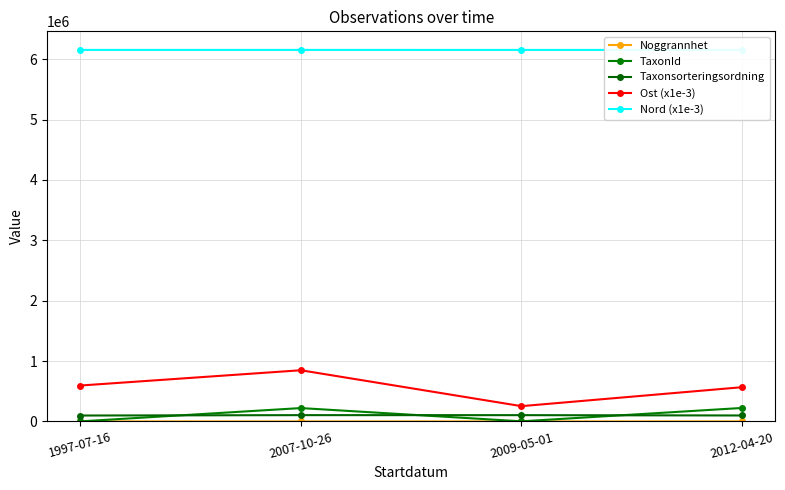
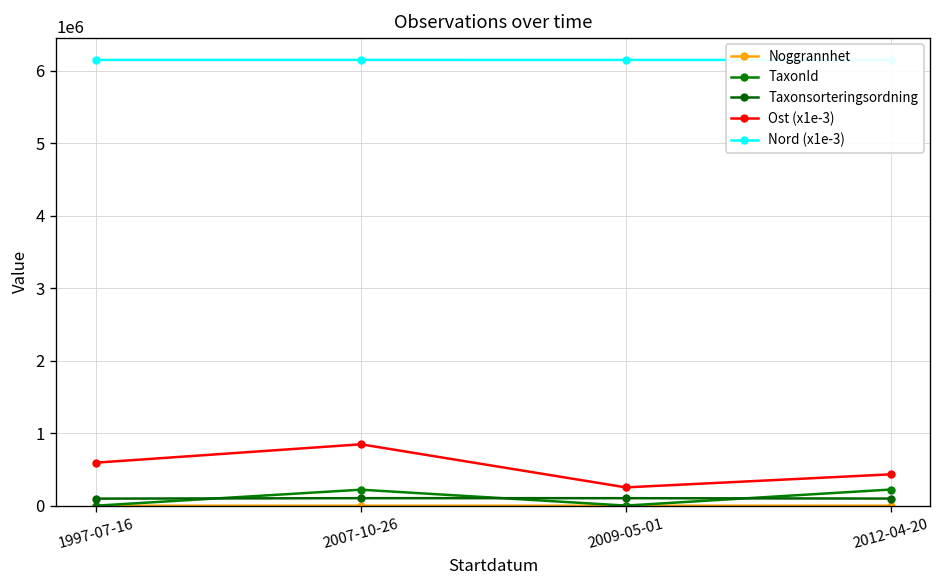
  {
    "Noggrannhet": {
      "2007-10-26": 0,
      "2012-04-20": 0
    },
    "Ost (x1e-3)": {
      "1997-07-16": 600000,
      "2007-10-26": 800000,
      "2009-05-01": 300000,
-     "2012-04-20": 600000
+     "2012-04-20": 400000
    },
    "Nord (x1e-3)": {
      "1997-07-16": 6200000,
      "2007-10-26": 6200000,
      "2009-05-01": 6200000
    }
  }
